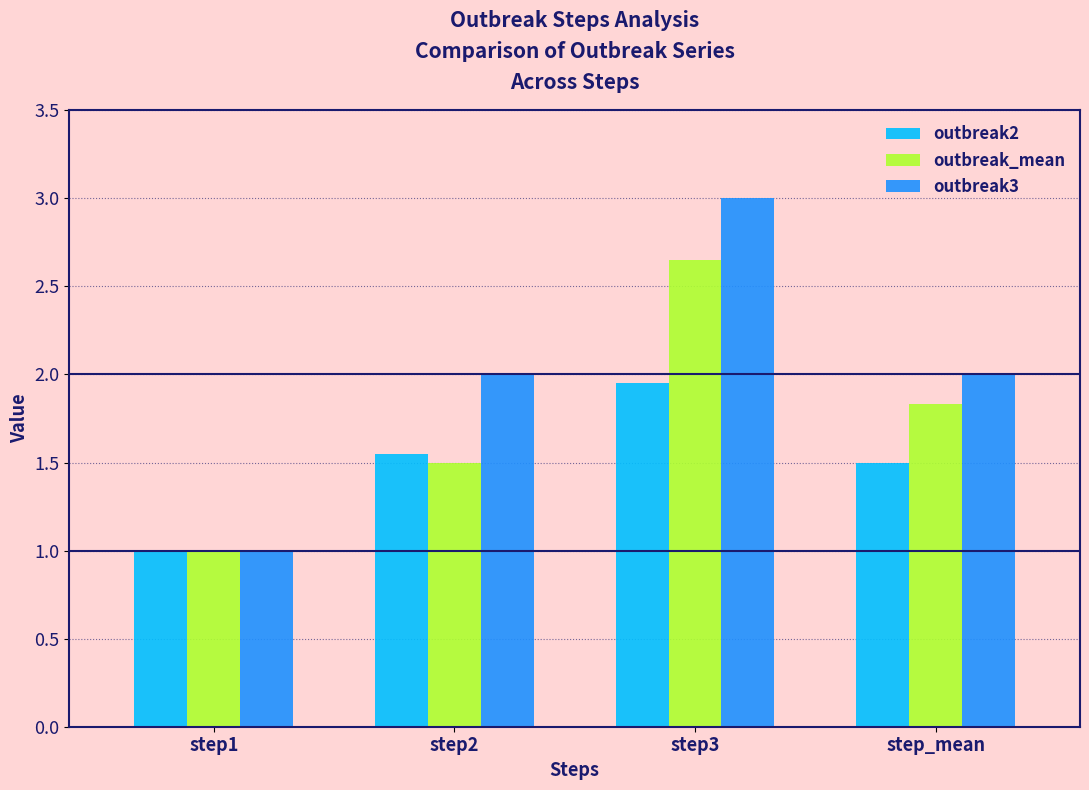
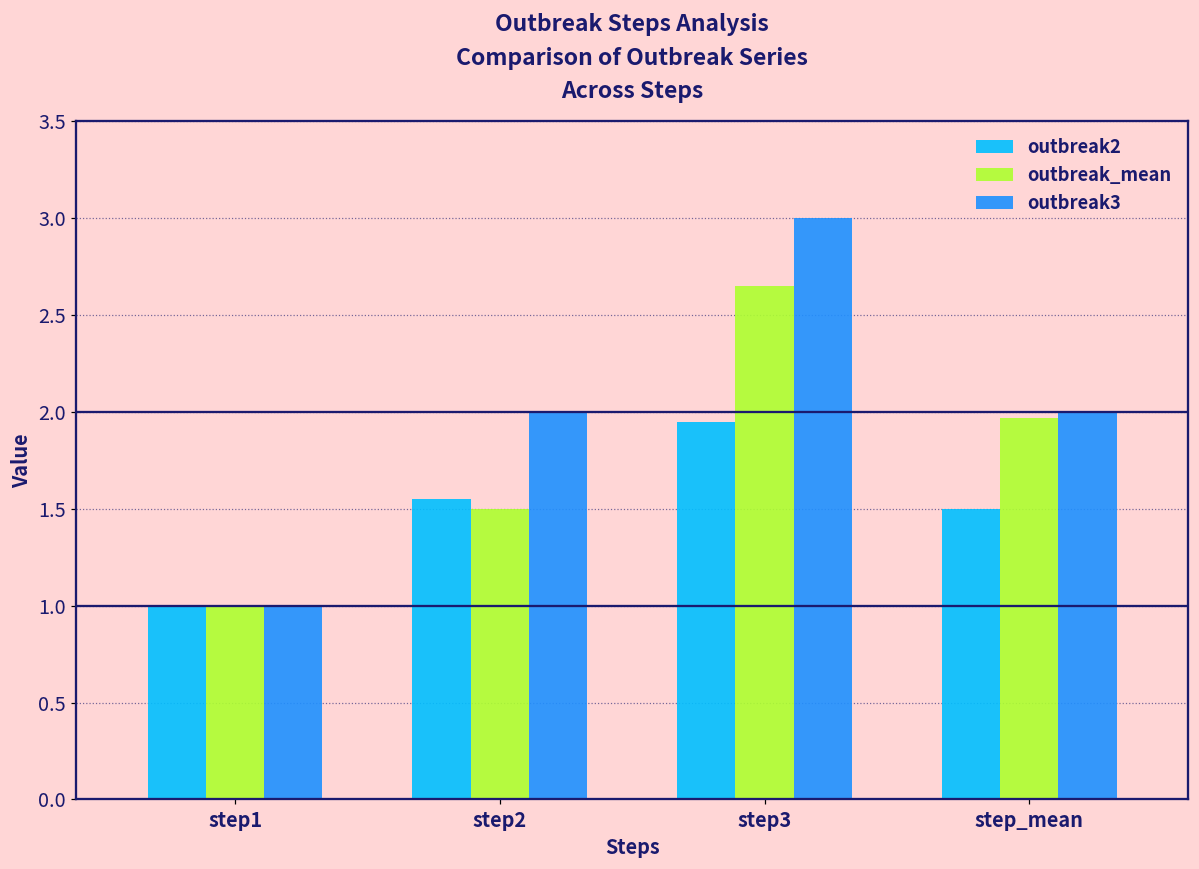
  {
    "outbreak_mean": {
      "step1": 1.00,
      "step2": 1.50,
      "step3": 2.65,
-     "step_mean": 1.83
+     "step_mean": 1.97
    }
  }
